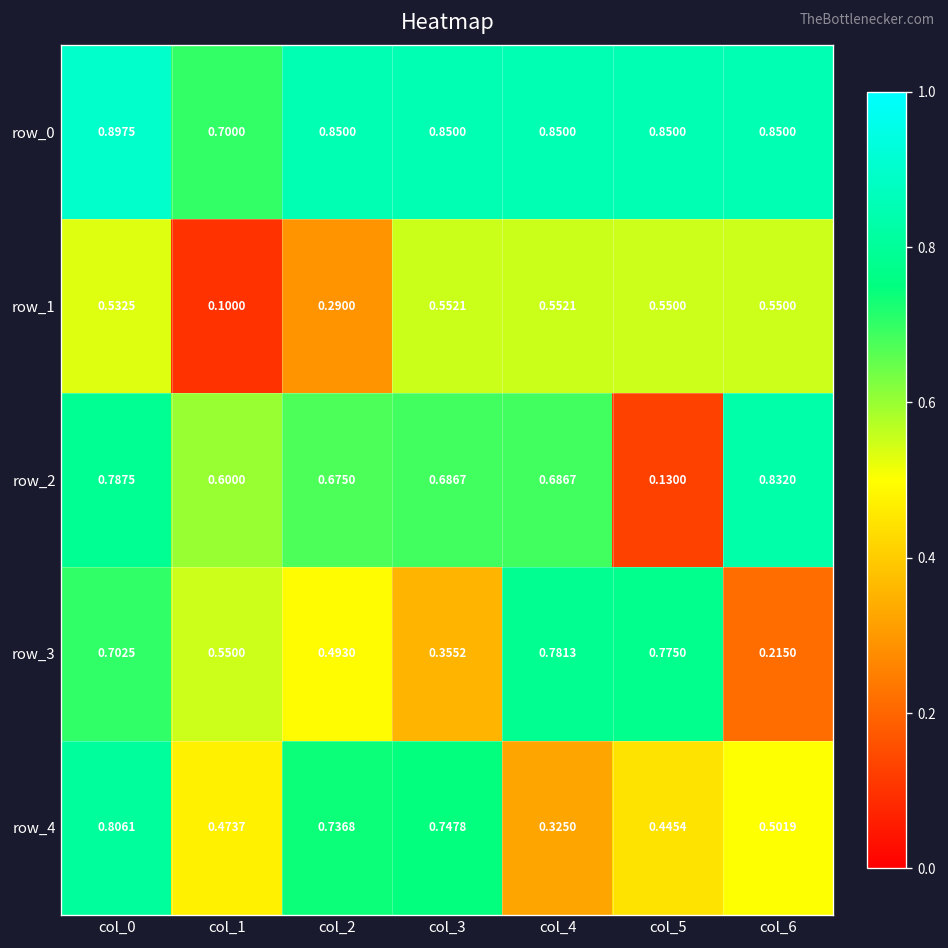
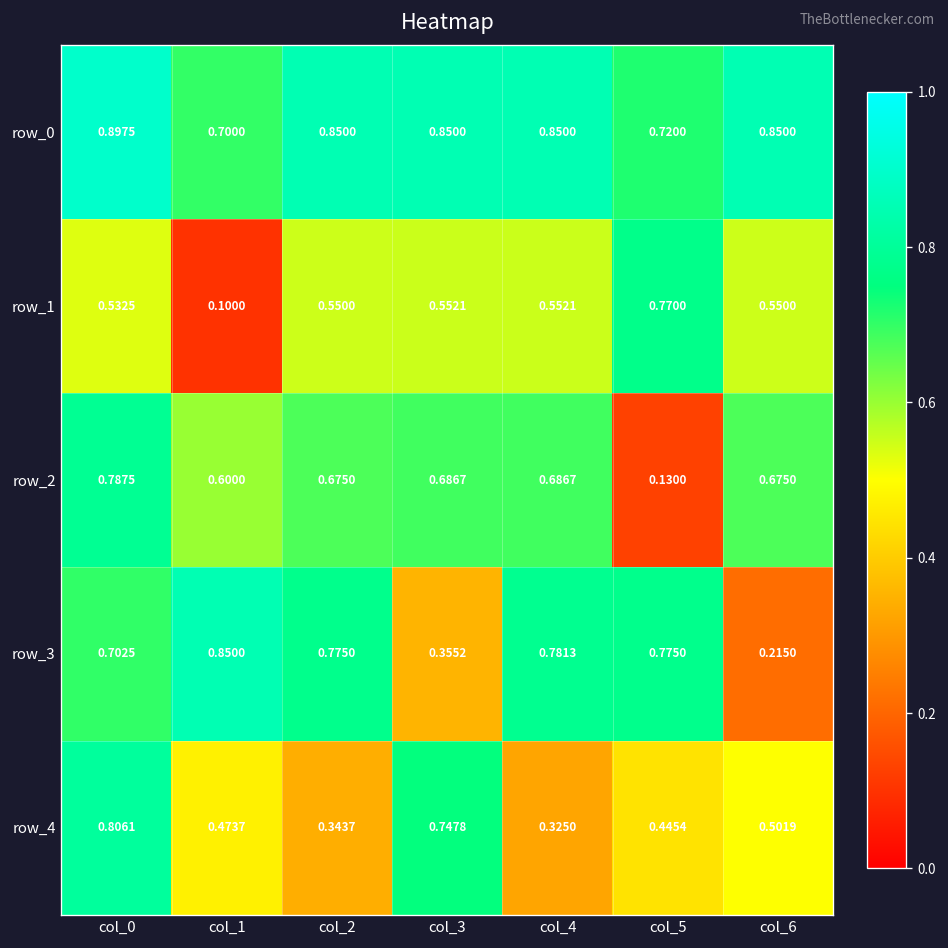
  {
    "row_0": {
      "col_0": 0.8975,
      "col_1": 0.7000,
      "col_2": 0.8500,
      "col_3": 0.8500,
      "col_4": 0.8500,
-     "col_5": 0.8500,
+     "col_5": 0.7200,
      "col_6": 0.8500
    },
    "row_1": {
      "col_0": 0.5325,
      "col_1": 0.1000,
-     "col_2": 0.2900,
+     "col_2": 0.5500,
      "col_3": 0.5521,
      "col_4": 0.5521,
-     "col_5": 0.5500,
+     "col_5": 0.7700,
      "col_6": 0.5500
    },
    "row_2": {
      "col_0": 0.7875,
      "col_1": 0.6000,
      "col_2": 0.6750,
      "col_3": 0.6867,
      "col_4": 0.6867,
      "col_5": 0.1300,
-     "col_6": 0.8320
+     "col_6": 0.6750
    },
    "row_3": {
      "col_0": 0.7025,
-     "col_1": 0.5500,
-     "col_2": 0.4930,
+     "col_1": 0.8500,
+     "col_2": 0.7750,
      "col_3": 0.3552,
      "col_4": 0.7813,
      "col_5": 0.7750,
      "col_6": 0.2150
    },
    "row_4": {
      "col_0": 0.8061,
      "col_1": 0.4737,
-     "col_2": 0.7368,
+     "col_2": 0.3437,
      "col_3": 0.7478,
      "col_4": 0.3250,
      "col_5": 0.4454,
      "col_6": 0.5019
    }
  }
